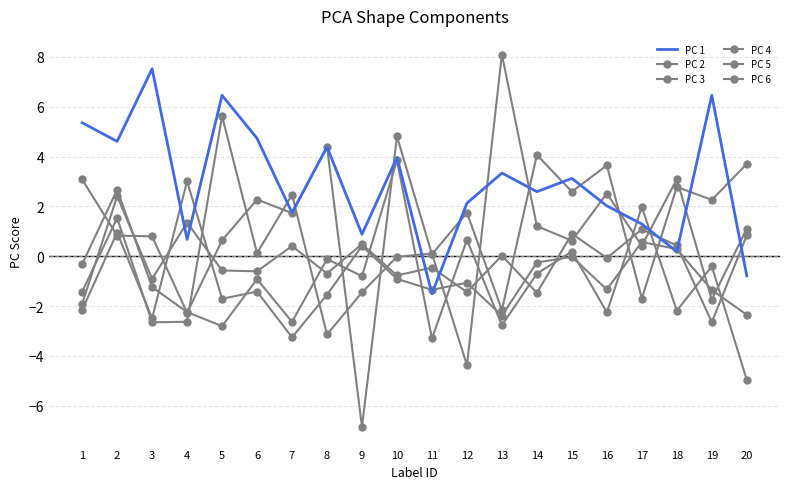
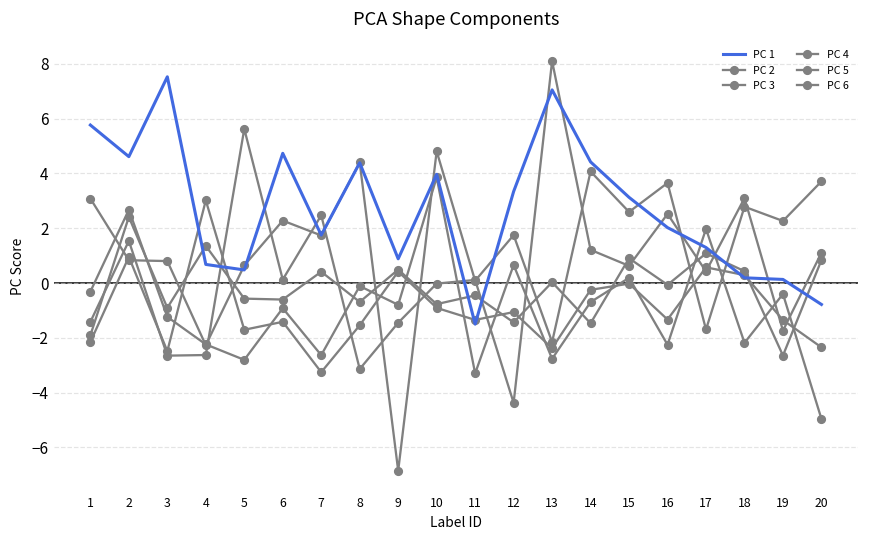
  {
    "PC 1": {
-     "1": 5.4,
+     "1": 5.8,
      "2": 4.6,
      "3": 7.5,
      "4": 0.7,
-     "5": 6.5,
+     "5": 0.5,
      "6": 4.7,
      "9": 0.9,
      "10": 4.0,
      "11": -1.5,
-     "12": 2.1,
-     "13": 3.3,
-     "14": 2.6,
+     "12": 3.3,
+     "13": 7.0,
+     "14": 4.4,
      "15": 3.1,
      "16": 2.0,
      "17": 1.3,
-     "19": 6.5,
+     "19": 0.1,
      "20": -0.8
    }
  }
